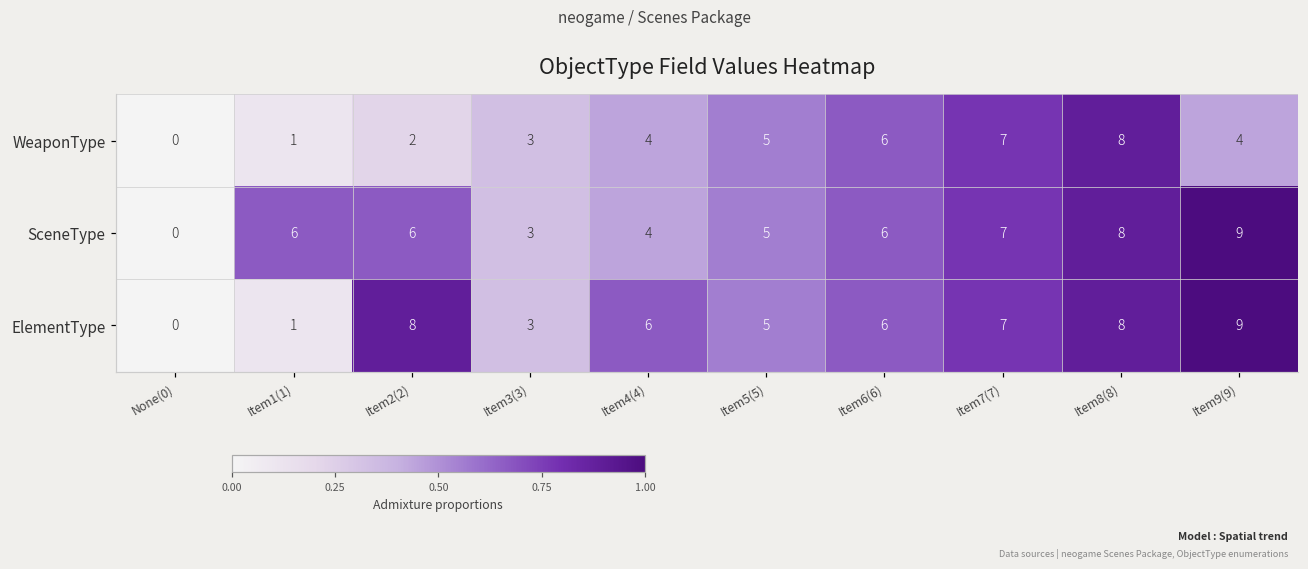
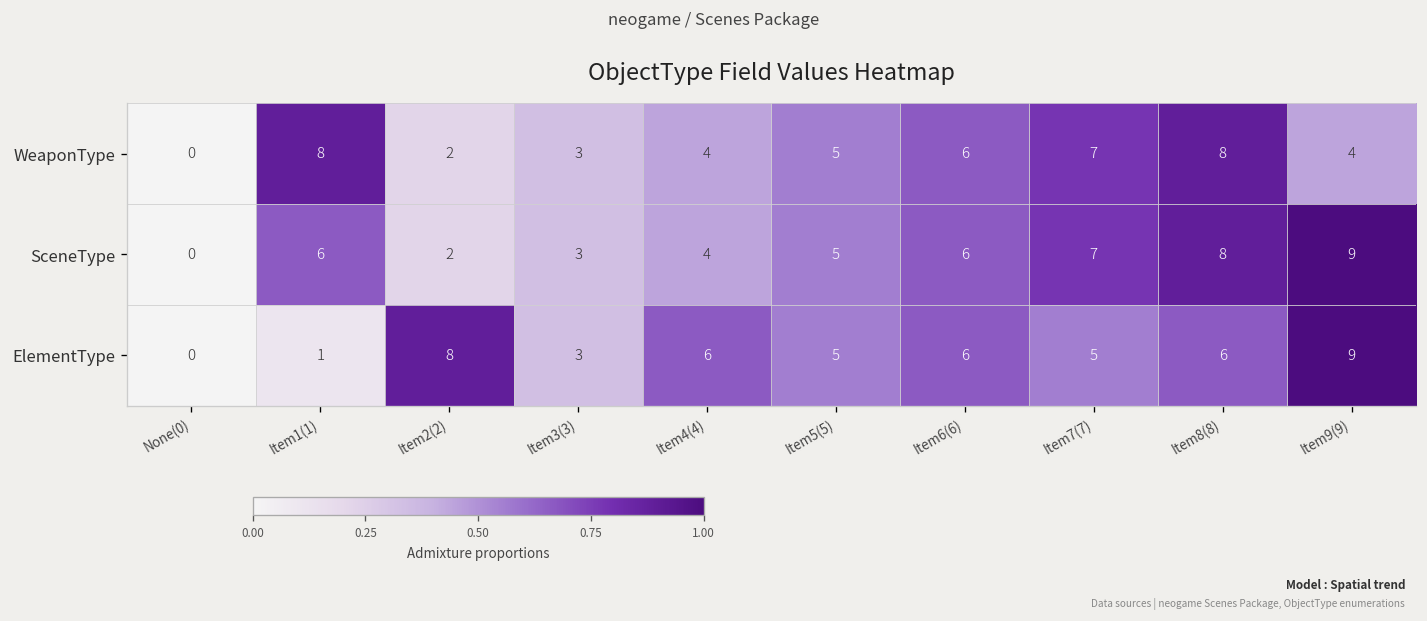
  {
    "WeaponType": {
      "None(0)": 0,
-     "Item1(1)": 1,
+     "Item1(1)": 8,
      "Item2(2)": 2,
      "Item3(3)": 3,
      "Item4(4)": 4,
      "Item5(5)": 5,
      "Item6(6)": 6,
      "Item7(7)": 7,
      "Item8(8)": 8,
      "Item9(9)": 4
    },
    "SceneType": {
      "None(0)": 0,
      "Item1(1)": 6,
-     "Item2(2)": 6,
+     "Item2(2)": 2,
      "Item3(3)": 3,
      "Item4(4)": 4,
      "Item5(5)": 5,
      "Item6(6)": 6,
      "Item7(7)": 7,
      "Item8(8)": 8,
      "Item9(9)": 9
    },
    "ElementType": {
      "None(0)": 0,
      "Item1(1)": 1,
      "Item2(2)": 8,
      "Item3(3)": 3,
      "Item4(4)": 6,
      "Item5(5)": 5,
      "Item6(6)": 6,
-     "Item7(7)": 7,
-     "Item8(8)": 8,
+     "Item7(7)": 5,
+     "Item8(8)": 6,
      "Item9(9)": 9
    }
  }
